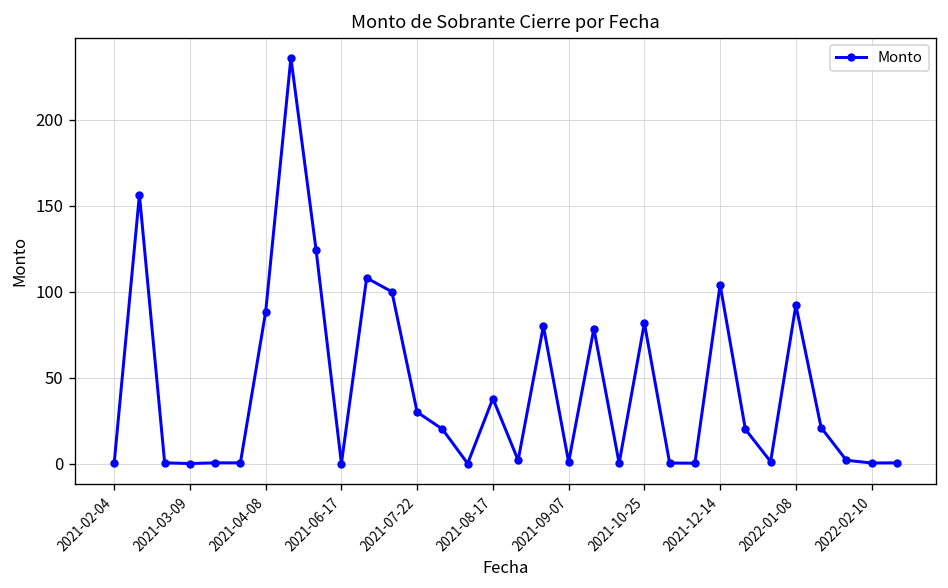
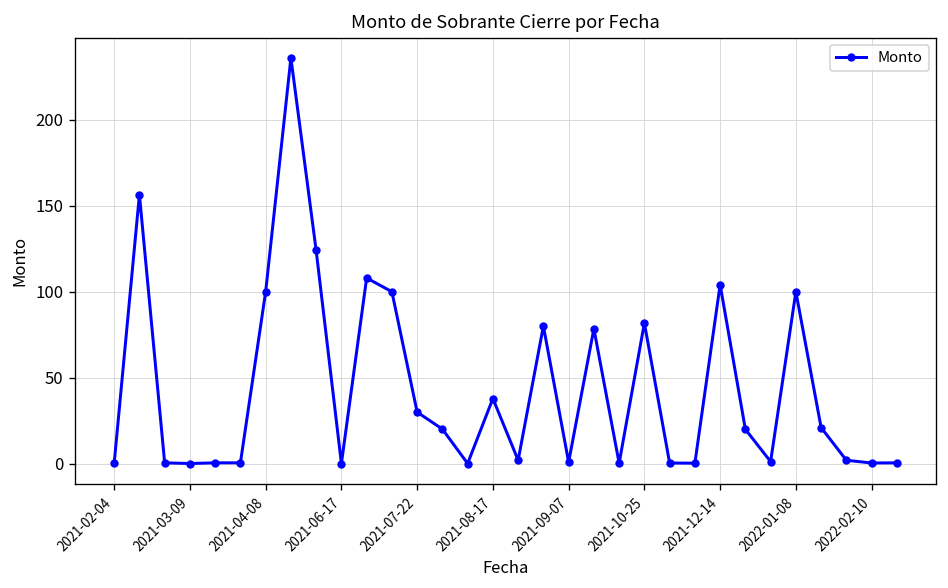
  {
    "2021-02-04": 0,
    "2021-03-09": 0,
-   "2021-04-08": 88,
+   "2021-04-08": 100,
    "2021-06-17": 0,
    "2021-07-22": 30,
    "2021-08-17": 38,
    "2021-09-07": 1,
    "2021-10-25": 82,
    "2021-12-14": 104,
-   "2022-01-08": 92,
+   "2022-01-08": 100,
    "2022-02-10": 0
  }
